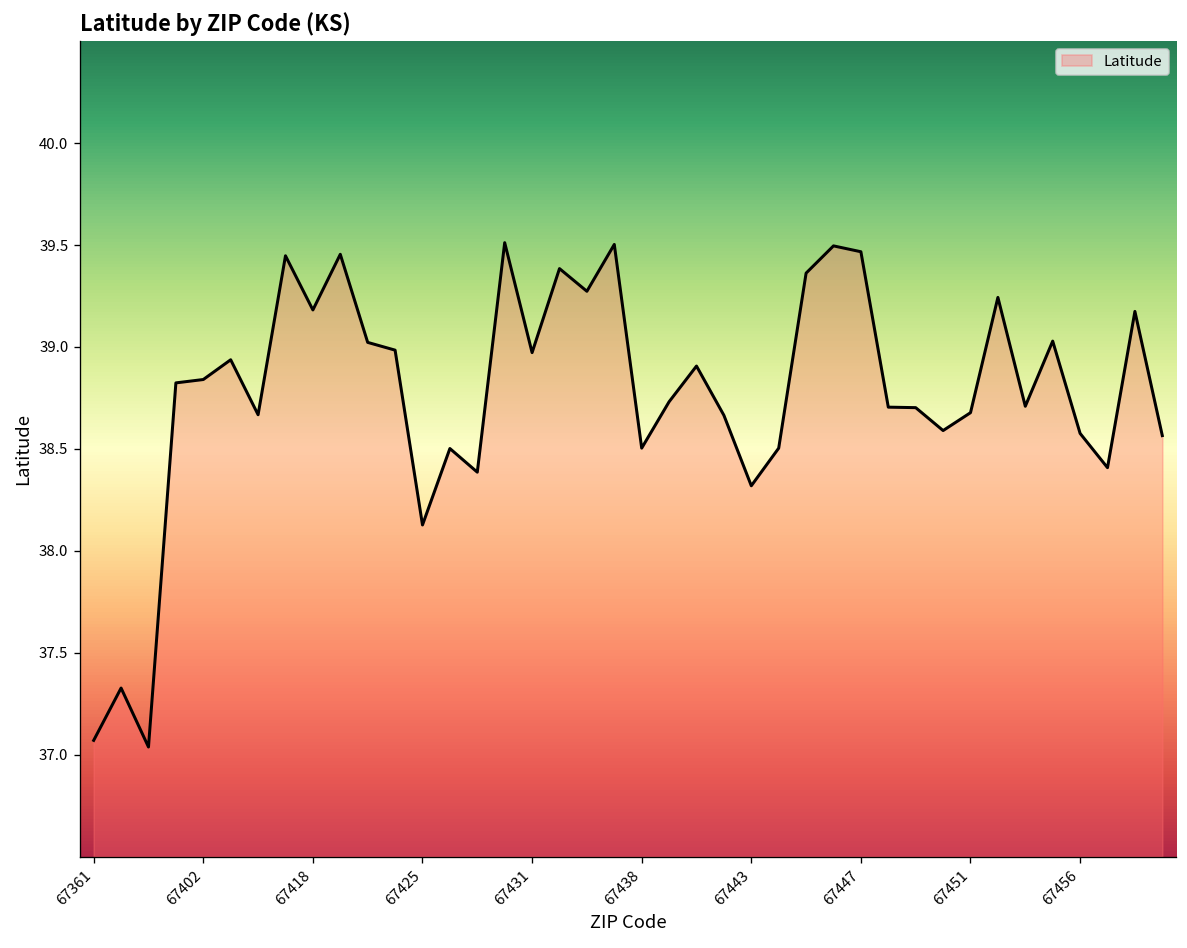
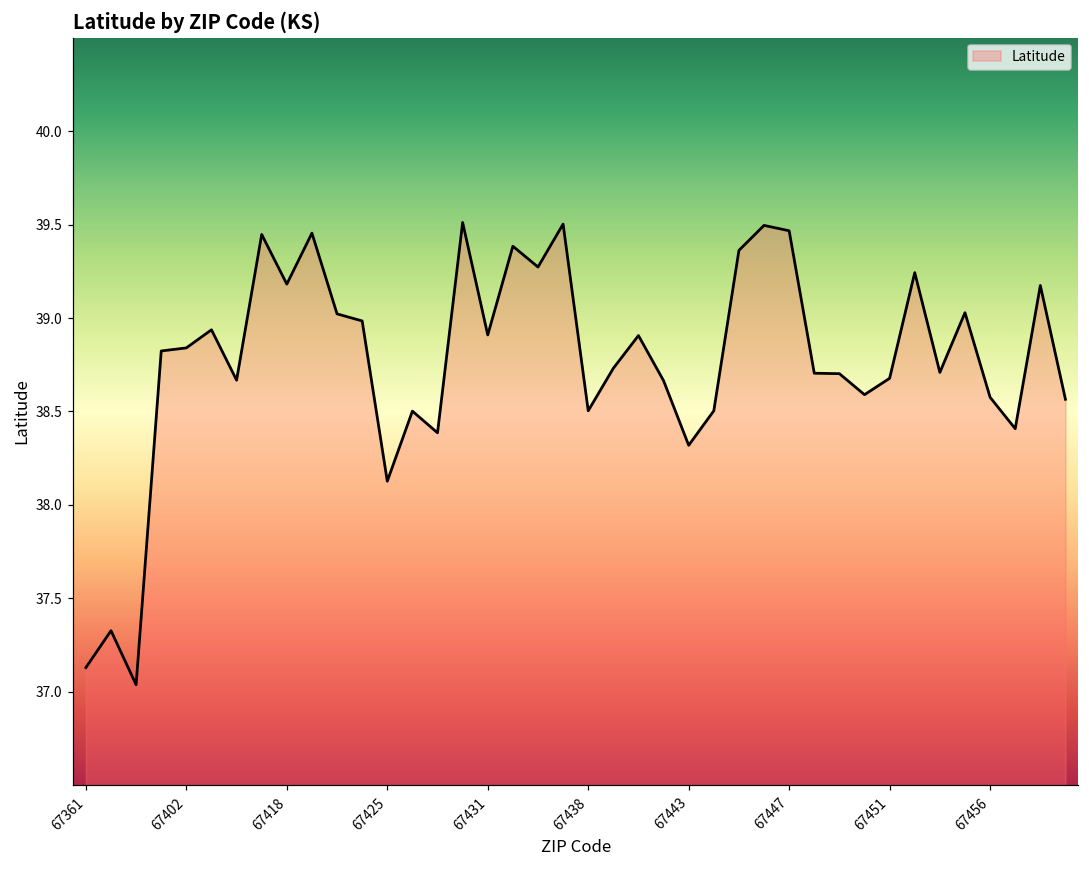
  {
-   "67361": 37.07,
+   "67361": 37.13,
    "67402": 38.84,
    "67418": 39.18,
    "67425": 38.13,
-   "67431": 38.97,
+   "67431": 38.91,
    "67438": 38.50,
    "67443": 38.32,
    "67447": 39.47,
    "67451": 38.68,
    "67456": 38.58
  }
